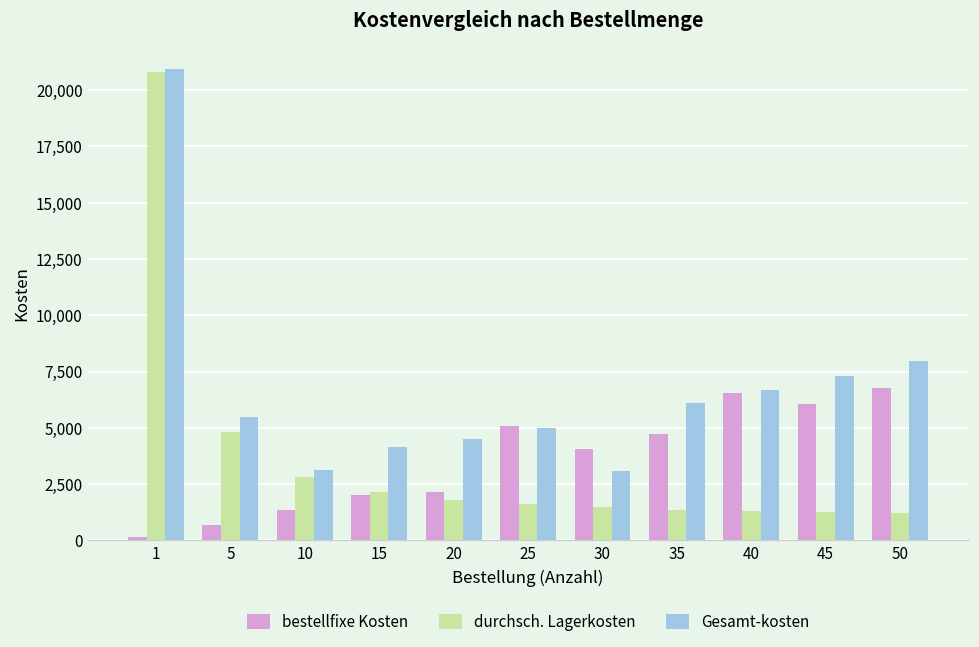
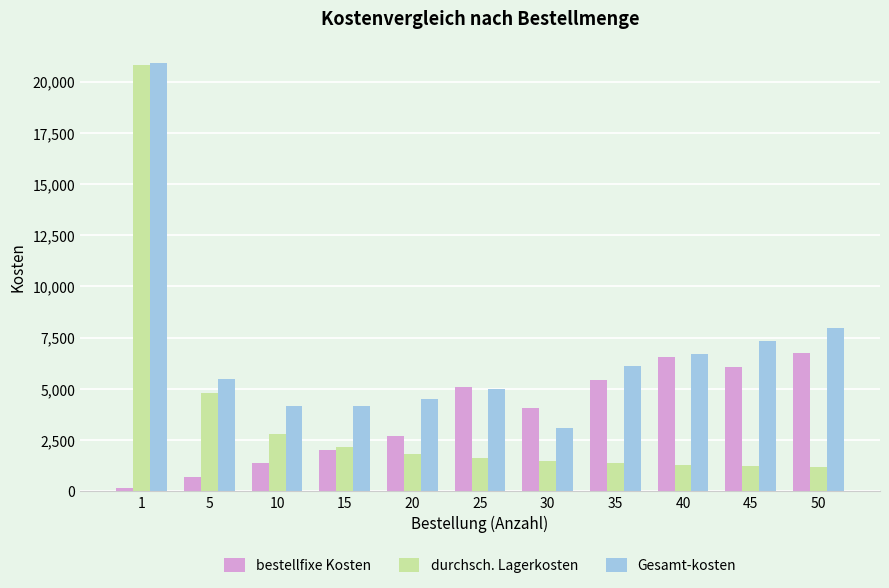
  {
    "bestellfixe Kosten": {
      "1": "100",
      "5": "700",
      "10": "1,400",
      "15": "2,000",
-     "20": "2,200",
+     "20": "2,700",
      "25": "5,100",
      "30": "4,100",
-     "35": "4,700",
+     "35": "5,400",
      "40": "6,600",
      "45": "6,100",
      "50": "6,800"
    },
    "durchsch. Lagerkosten": {
      "1": "20,800",
      "5": "4,800",
      "10": "2,800",
      "15": "2,100",
      "20": "1,800",
      "25": "1,600",
      "30": "1,500",
      "35": "1,400",
      "40": "1,300",
      "45": "1,200",
      "50": "1,200"
    },
    "Gesamt-kosten": {
      "1": "20,900",
      "5": "5,500",
-     "10": "3,100",
+     "10": "4,200",
      "15": "4,200",
      "20": "4,500",
      "25": "5,000",
      "30": "3,100",
      "35": "6,100",
      "40": "6,700",
      "45": "7,300",
      "50": "8,000"
    }
  }
